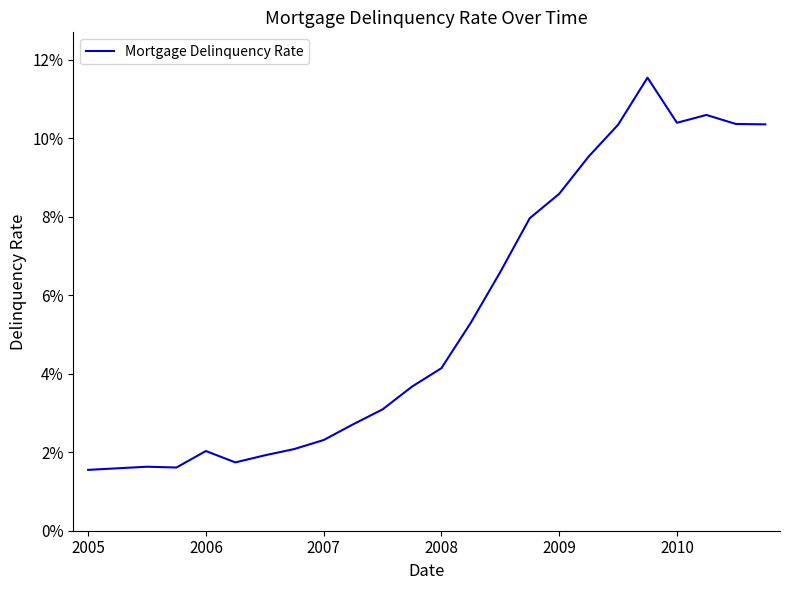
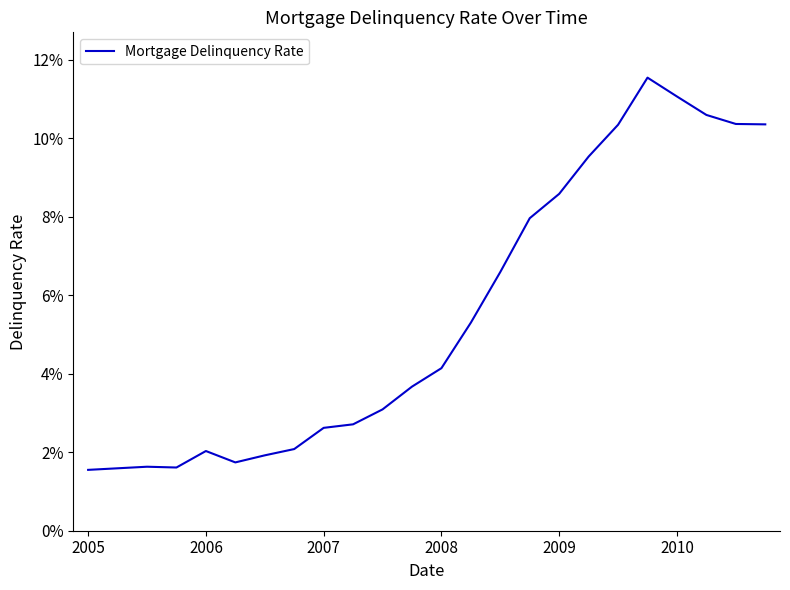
  {
    "2005": "1.6%",
    "2006": "2.0%",
-   "2007": "2.3%",
+   "2007": "2.6%",
    "2008": "4.1%",
    "2009": "8.6%",
-   "2010": "10.4%"
+   "2010": "11.1%"
  }
